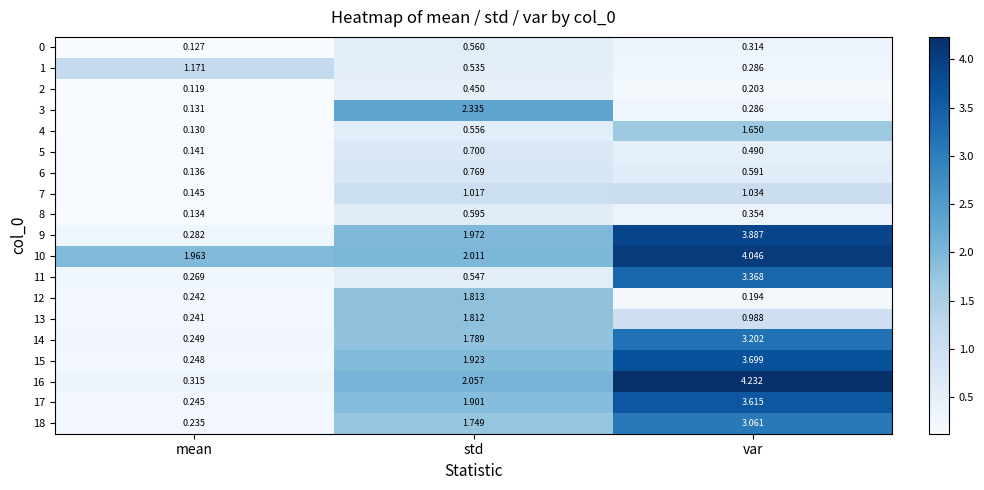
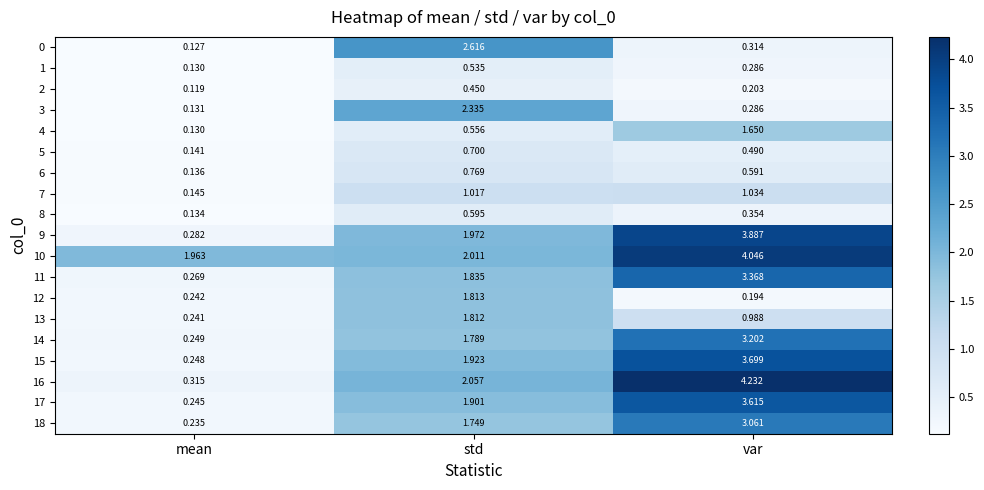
  {
    "0": {
      "mean": 0.127,
-     "std": 0.560,
+     "std": 2.616,
      "var": 0.314
    },
    "1": {
-     "mean": 1.171,
+     "mean": 0.130,
      "std": 0.535,
      "var": 0.286
    },
    "2": {
      "mean": 0.119,
      "std": 0.450,
      "var": 0.203
    },
    "3": {
      "mean": 0.131,
      "std": 2.335,
      "var": 0.286
    },
    "4": {
      "mean": 0.130,
      "std": 0.556,
      "var": 1.650
    },
    "5": {
      "mean": 0.141,
      "std": 0.700,
      "var": 0.490
    },
    "6": {
      "mean": 0.136,
      "std": 0.769,
      "var": 0.591
    },
    "7": {
      "mean": 0.145,
      "std": 1.017,
      "var": 1.034
    },
    "8": {
      "mean": 0.134,
      "std": 0.595,
      "var": 0.354
    },
    "9": {
      "mean": 0.282,
      "std": 1.972,
      "var": 3.887
    },
    "10": {
      "mean": 1.963,
      "std": 2.011,
      "var": 4.046
    },
    "11": {
      "mean": 0.269,
-     "std": 0.547,
+     "std": 1.835,
      "var": 3.368
    },
    "12": {
      "mean": 0.242,
      "std": 1.813,
      "var": 0.194
    },
    "13": {
      "mean": 0.241,
      "std": 1.812,
      "var": 0.988
    },
    "14": {
      "mean": 0.249,
      "std": 1.789,
      "var": 3.202
    },
    "15": {
      "mean": 0.248,
      "std": 1.923,
      "var": 3.699
    },
    "16": {
      "mean": 0.315,
      "std": 2.057,
      "var": 4.232
    },
    "17": {
      "mean": 0.245,
      "std": 1.901,
      "var": 3.615
    },
    "18": {
      "mean": 0.235,
      "std": 1.749,
      "var": 3.061
    }
  }
